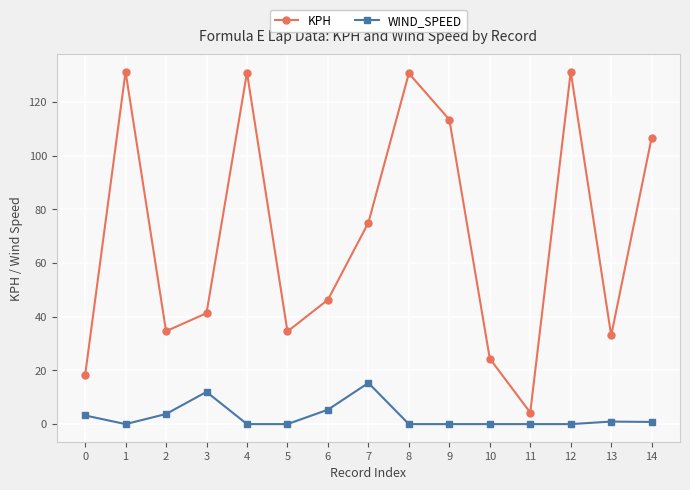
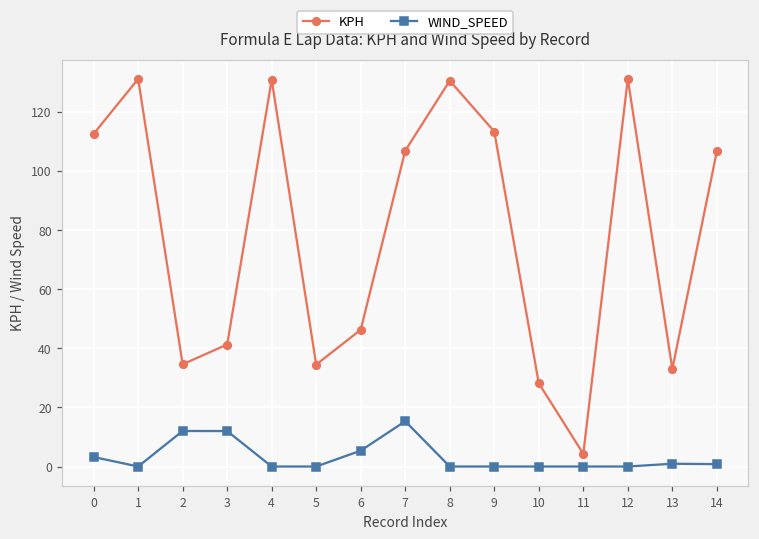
  {
    "KPH": {
-     "0": 18,
+     "0": 113,
      "1": 131,
      "2": 35,
      "3": 41,
      "4": 131,
      "5": 35,
      "6": 46,
-     "7": 75,
+     "7": 107,
      "8": 131,
      "9": 113,
-     "10": 24,
+     "10": 28,
      "11": 4,
      "12": 131,
      "13": 33,
      "14": 107
    },
    "WIND_SPEED": {
      "0": 3,
      "1": 0,
-     "2": 4,
+     "2": 12,
      "3": 12,
      "4": 0,
      "5": 0,
      "6": 5,
      "7": 15,
      "8": 0,
      "9": 0,
      "10": 0,
      "11": 0,
      "12": 0,
      "13": 1,
      "14": 1
    }
  }
